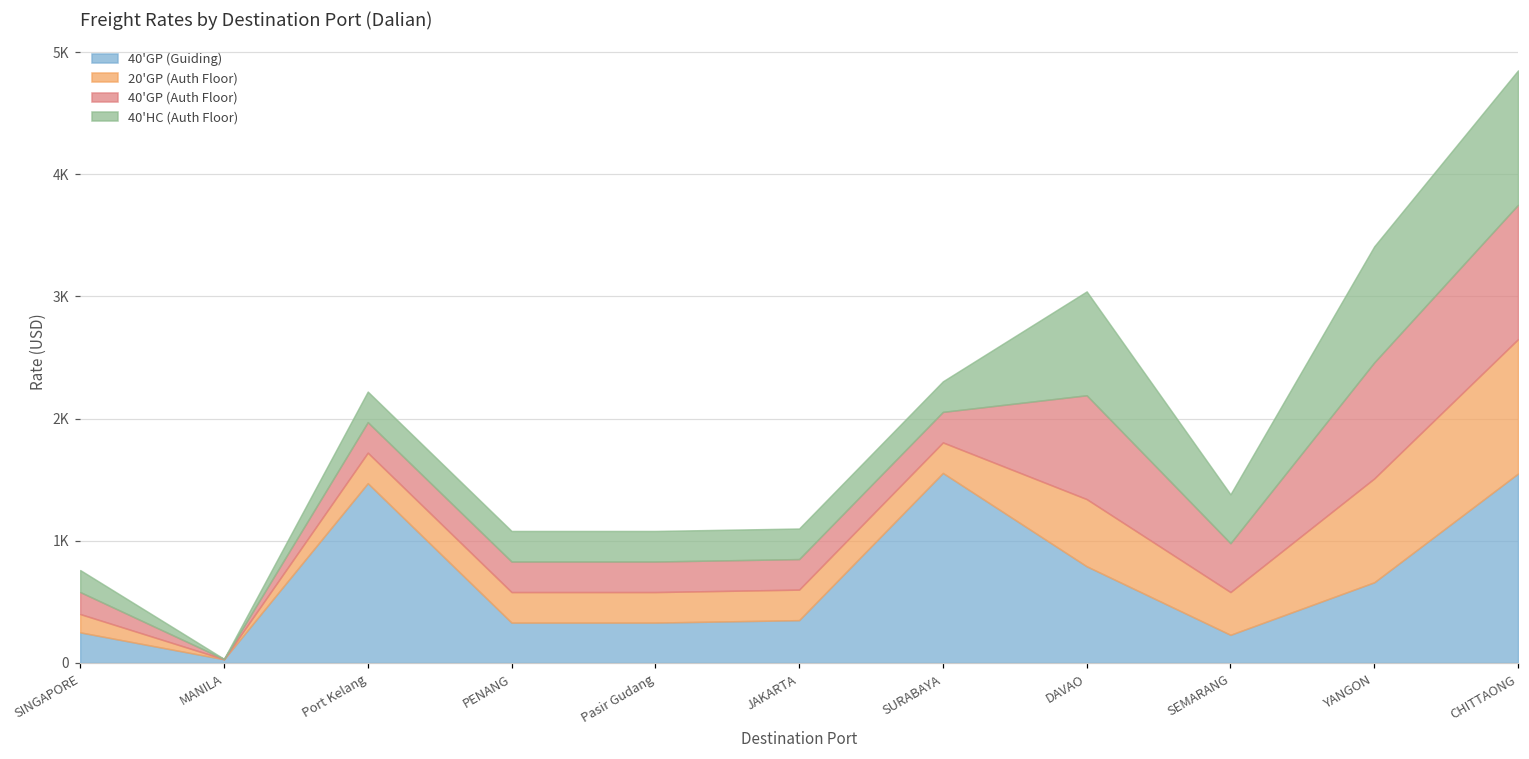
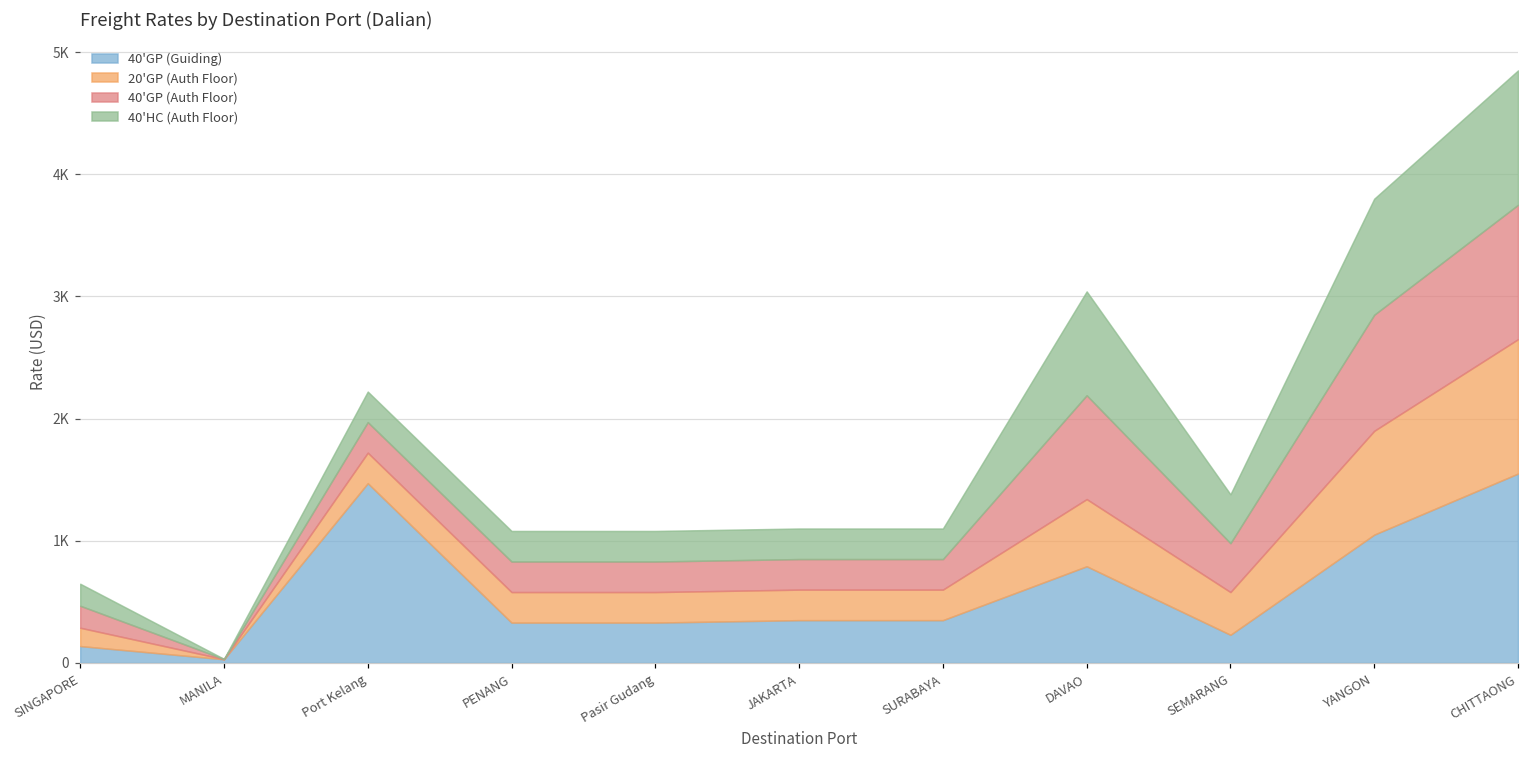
  {
    "40'GP (Guiding)": {
-     "SINGAPORE": 250,
+     "SINGAPORE": 140,
      "Port Kelang": 1470,
      "PENANG": 330,
      "Pasir Gudang": 330,
      "JAKARTA": 350,
-     "SURABAYA": 1560,
+     "SURABAYA": 350,
      "DAVAO": 790,
      "SEMARANG": 230,
-     "YANGON": 660,
+     "YANGON": 1050,
      "CHITTAONG": 1550
    },
    "40'HC (Auth Floor)": {
      "SINGAPORE": 180,
      "Port Kelang": 250,
      "PENANG": 250,
      "Pasir Gudang": 250,
      "JAKARTA": 250,
      "SURABAYA": 250,
      "DAVAO": 850,
      "SEMARANG": 400,
      "YANGON": 950,
      "CHITTAONG": 1100
    }
  }
